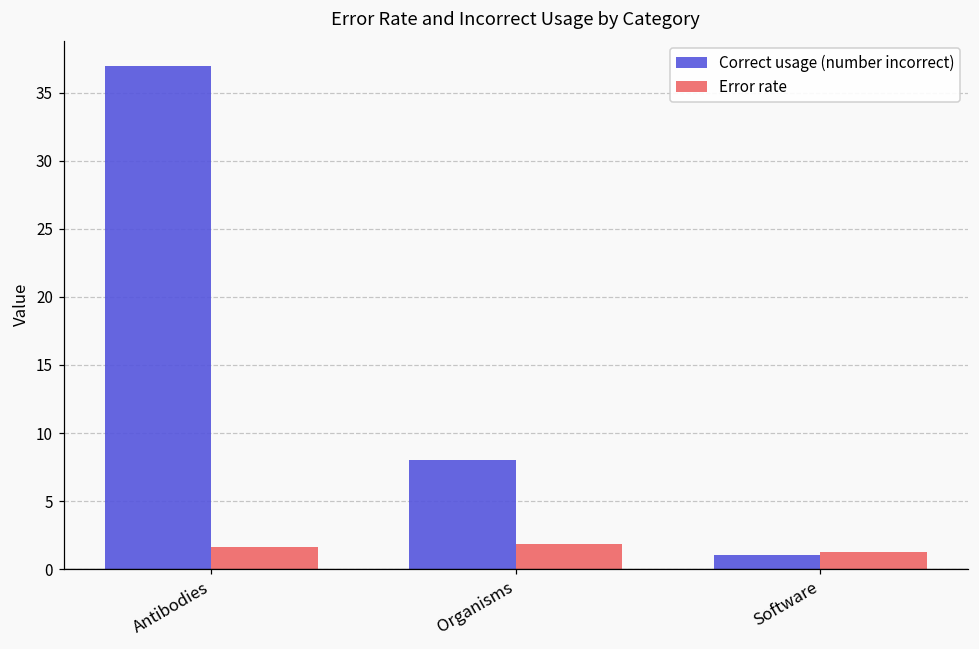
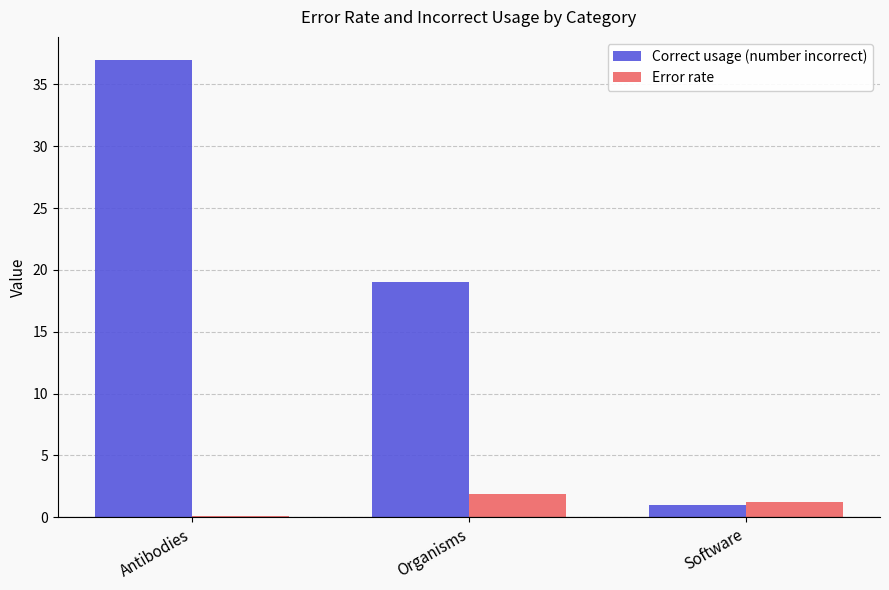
  {
    "Correct usage (number incorrect)": {
      "Antibodies": 37,
-     "Organisms": 8,
+     "Organisms": 19,
      "Software": 1
    },
    "Error rate": {
-     "Antibodies": 1.6,
+     "Antibodies": 0.1,
      "Organisms": 1.9,
      "Software": 1.2
    }
  }
